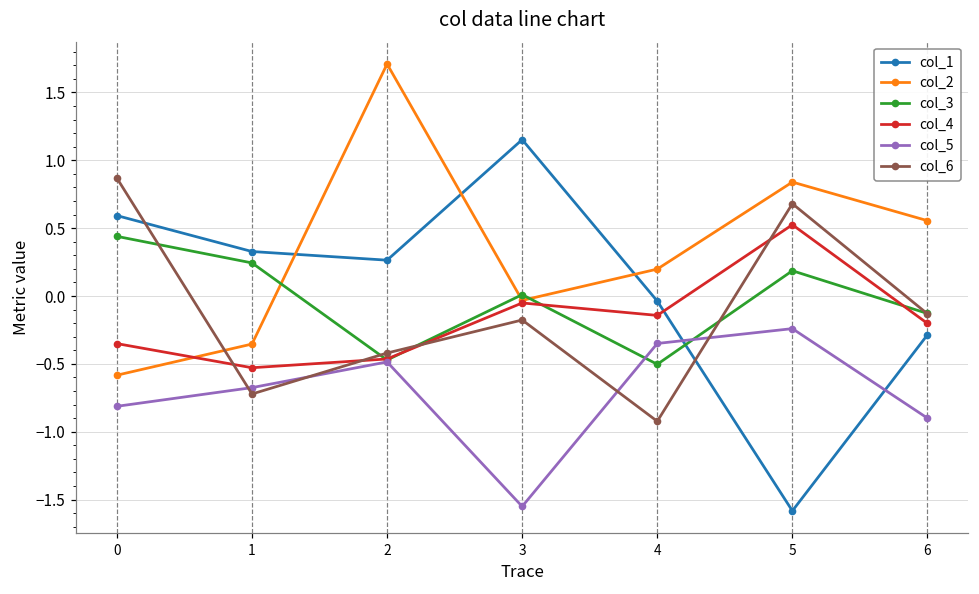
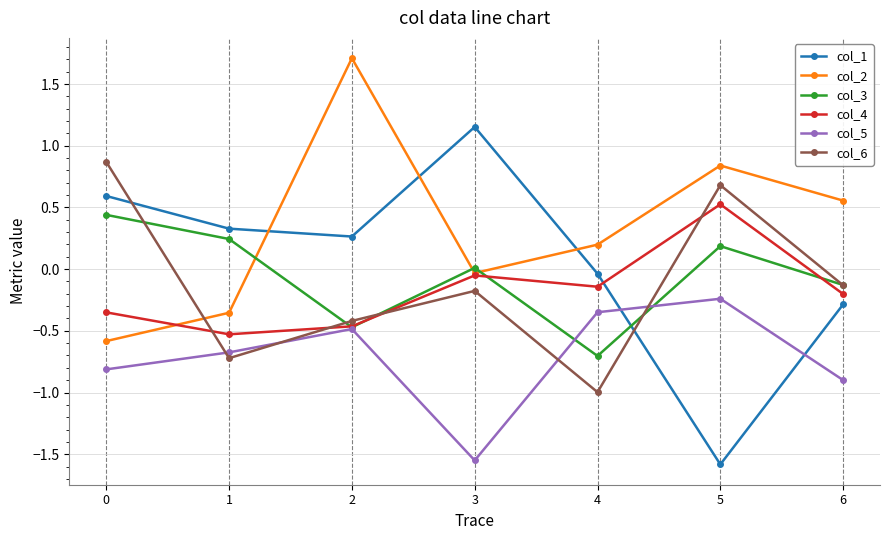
  {
    "col_1": {
      "0": 0.59,
      "1": 0.33,
      "2": 0.26,
      "3": 1.15,
      "4": -0.04,
      "5": -1.58,
      "6": -0.29
    },
    "col_2": {
      "0": -0.58,
      "1": -0.35,
      "2": 1.71,
      "4": 0.20,
      "5": 0.84,
      "6": 0.56
    },
    "col_3": {
      "0": 0.44,
      "1": 0.24,
      "3": 0.01,
-     "4": -0.50,
+     "4": -0.70,
      "5": 0.19
    },
    "col_4": {
      "0": -0.35,
      "1": -0.53,
      "4": -0.14,
      "5": 0.53,
      "6": -0.20
    },
    "col_5": {
      "0": -0.81,
      "1": -0.67,
      "3": -1.55,
      "4": -0.35,
      "5": -0.24,
      "6": -0.90
    },
    "col_6": {
      "0": 0.87,
      "1": -0.72,
      "2": -0.42,
      "3": -0.18,
-     "4": -0.92,
+     "4": -1.00,
      "5": 0.68
    }
  }
